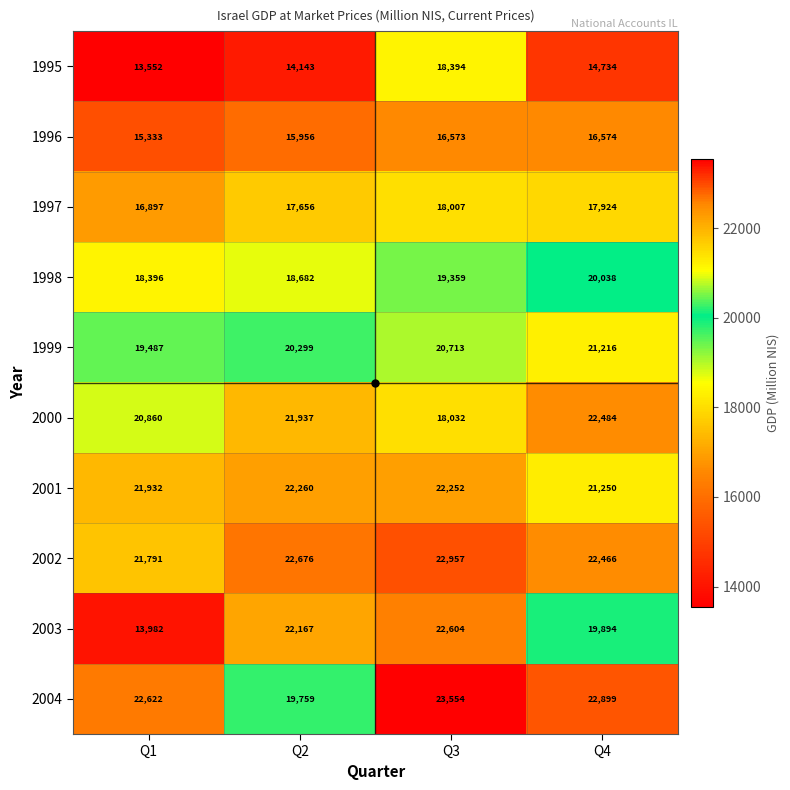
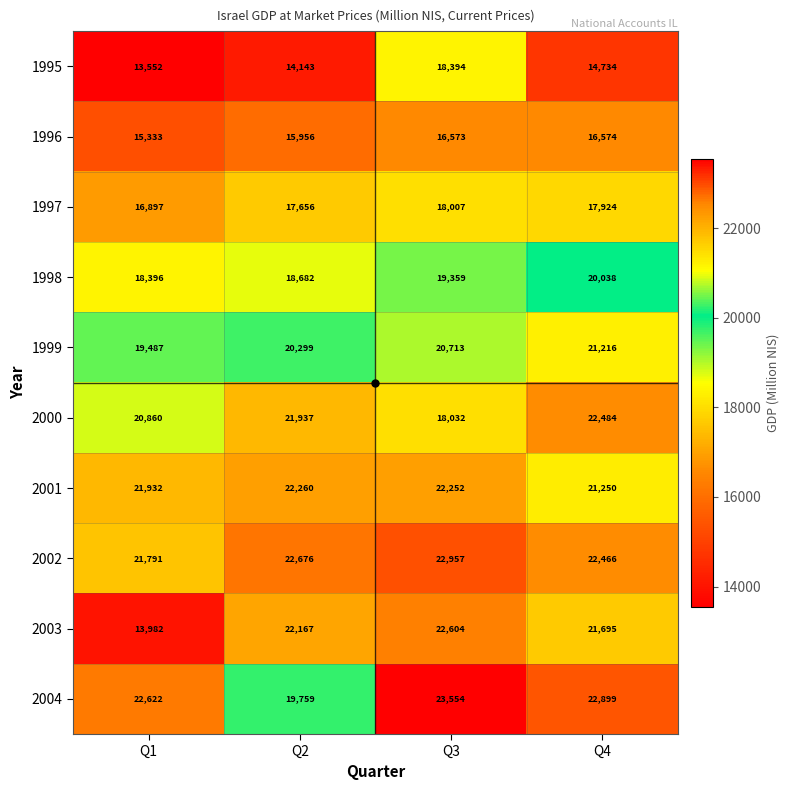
  {
    "1995": {
      "Q1": "13,552",
      "Q2": "14,143",
      "Q3": "18,394",
      "Q4": "14,734"
    },
    "1996": {
      "Q1": "15,333",
      "Q2": "15,956",
      "Q3": "16,573",
      "Q4": "16,574"
    },
    "1997": {
      "Q1": "16,897",
      "Q2": "17,656",
      "Q3": "18,007",
      "Q4": "17,924"
    },
    "1998": {
      "Q1": "18,396",
      "Q2": "18,682",
      "Q3": "19,359",
      "Q4": "20,038"
    },
    "1999": {
      "Q1": "19,487",
      "Q2": "20,299",
      "Q3": "20,713",
      "Q4": "21,216"
    },
    "2000": {
      "Q1": "20,860",
      "Q2": "21,937",
      "Q3": "18,032",
      "Q4": "22,484"
    },
    "2001": {
      "Q1": "21,932",
      "Q2": "22,260",
      "Q3": "22,252",
      "Q4": "21,250"
    },
    "2002": {
      "Q1": "21,791",
      "Q2": "22,676",
      "Q3": "22,957",
      "Q4": "22,466"
    },
    "2003": {
      "Q1": "13,982",
      "Q2": "22,167",
      "Q3": "22,604",
-     "Q4": "19,894"
+     "Q4": "21,695"
    },
    "2004": {
      "Q1": "22,622",
      "Q2": "19,759",
      "Q3": "23,554",
      "Q4": "22,899"
    }
  }
